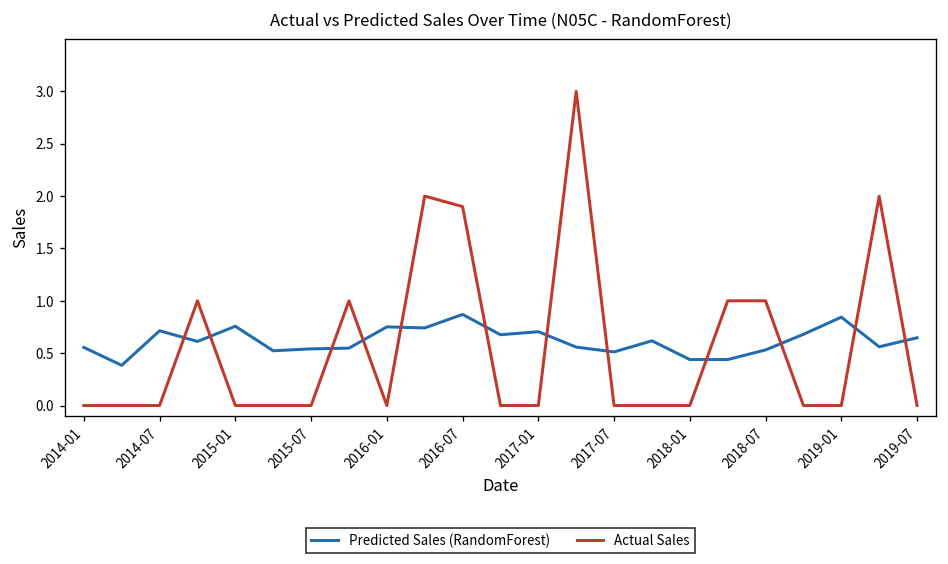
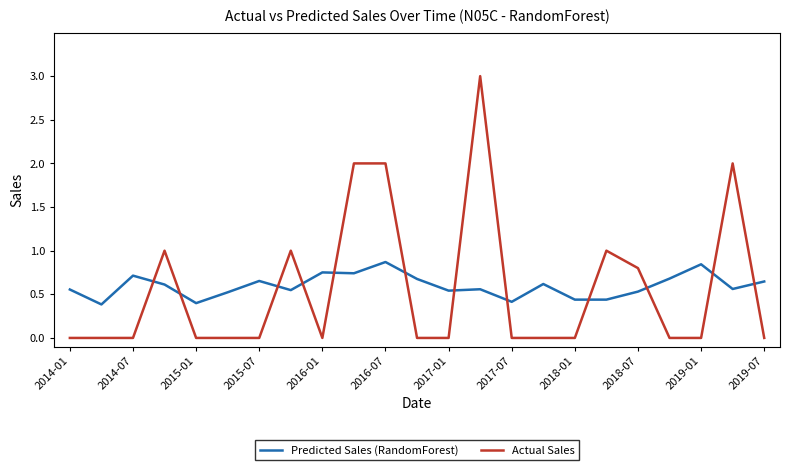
  {
    "Predicted Sales (RandomForest)": {
      "2014-01": 0.6,
      "2014-07": 0.7,
-     "2015-01": 0.8,
-     "2015-07": 0.5,
+     "2015-01": 0.4,
+     "2015-07": 0.7,
      "2016-01": 0.8,
      "2016-07": 0.9,
-     "2017-01": 0.7,
-     "2017-07": 0.5,
+     "2017-01": 0.5,
+     "2017-07": 0.4,
      "2018-01": 0.4,
      "2018-07": 0.5,
      "2019-01": 0.8,
      "2019-07": 0.6
    },
    "Actual Sales": {
      "2014-01": 0.0,
      "2014-07": 0.0,
      "2015-01": 0.0,
      "2015-07": 0.0,
      "2016-01": 0.0,
-     "2016-07": 1.9,
+     "2016-07": 2.0,
      "2017-01": 0.0,
      "2017-07": 0.0,
      "2018-01": 0.0,
-     "2018-07": 1.0,
+     "2018-07": 0.8,
      "2019-01": 0.0,
      "2019-07": 0.0
    }
  }
